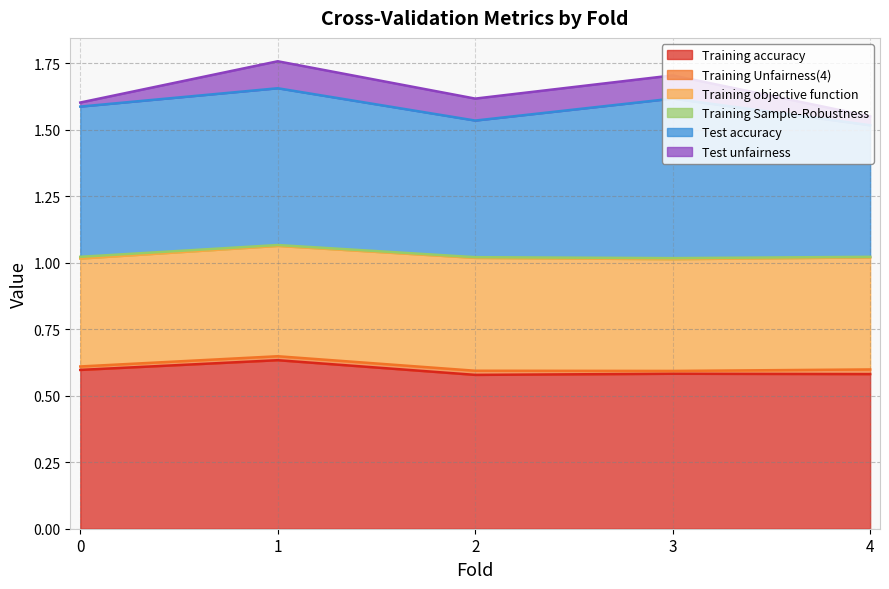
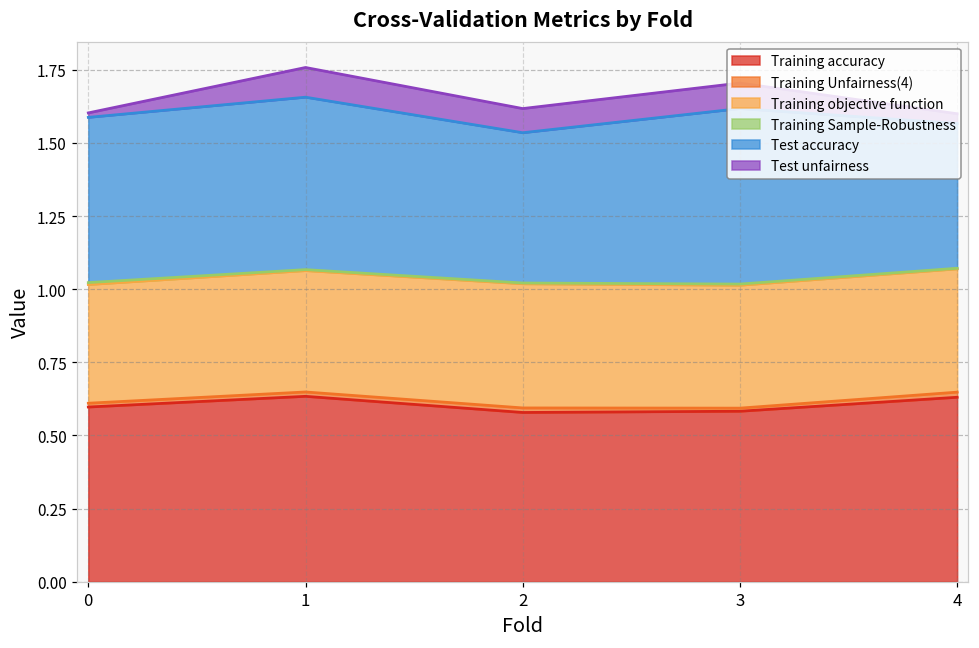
  {
    "Training accuracy": {
      "0": 0.60,
      "1": 0.63,
      "2": 0.58,
      "3": 0.58,
-     "4": 0.58
+     "4": 0.63
    },
    "Test accuracy": {
      "0": 0.56,
      "1": 0.59,
      "2": 0.51
    },
    "Test unfairness": {
      "0": 0.02,
      "1": 0.10,
      "2": 0.08
    }
  }
